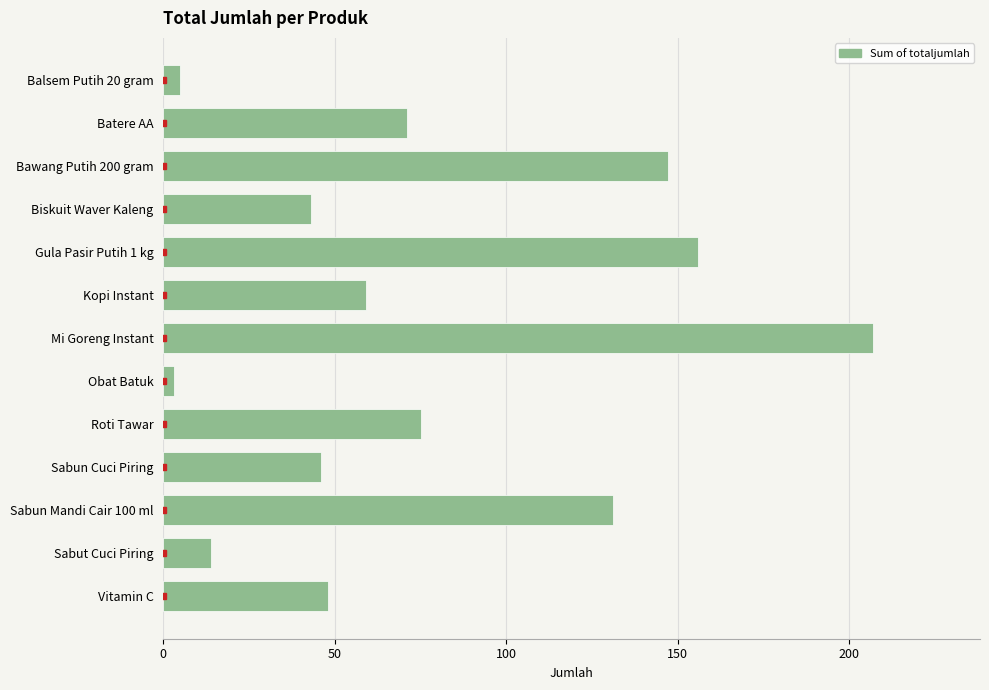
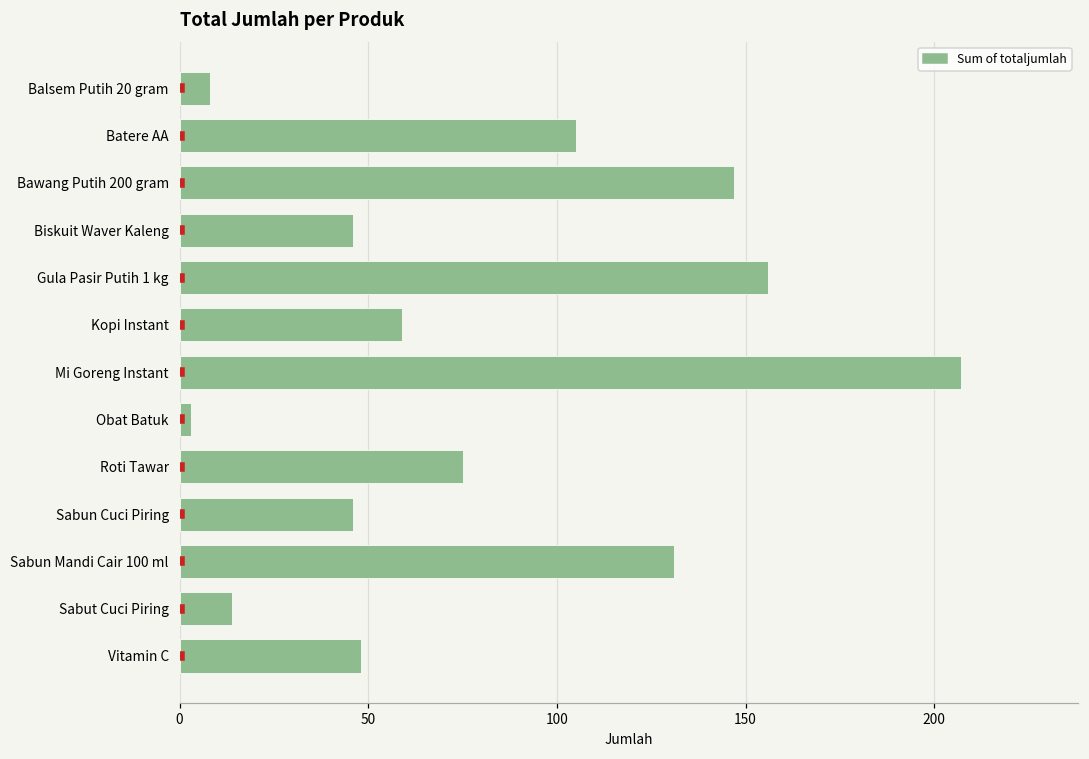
  {
    "Sum of totaljumlah": {
-     "Balsem Putih 20 gram": 5,
-     "Batere AA": 71,
+     "Balsem Putih 20 gram": 8,
+     "Batere AA": 105,
      "Bawang Putih 200 gram": 147,
-     "Biskuit Waver Kaleng": 43,
+     "Biskuit Waver Kaleng": 46,
      "Gula Pasir Putih 1 kg": 156,
      "Kopi Instant": 59,
      "Mi Goreng Instant": 207,
      "Obat Batuk": 3,
      "Roti Tawar": 75,
      "Sabun Cuci Piring": 46,
      "Sabun Mandi Cair 100 ml": 131,
      "Sabut Cuci Piring": 14,
      "Vitamin C": 48
    }
  }
